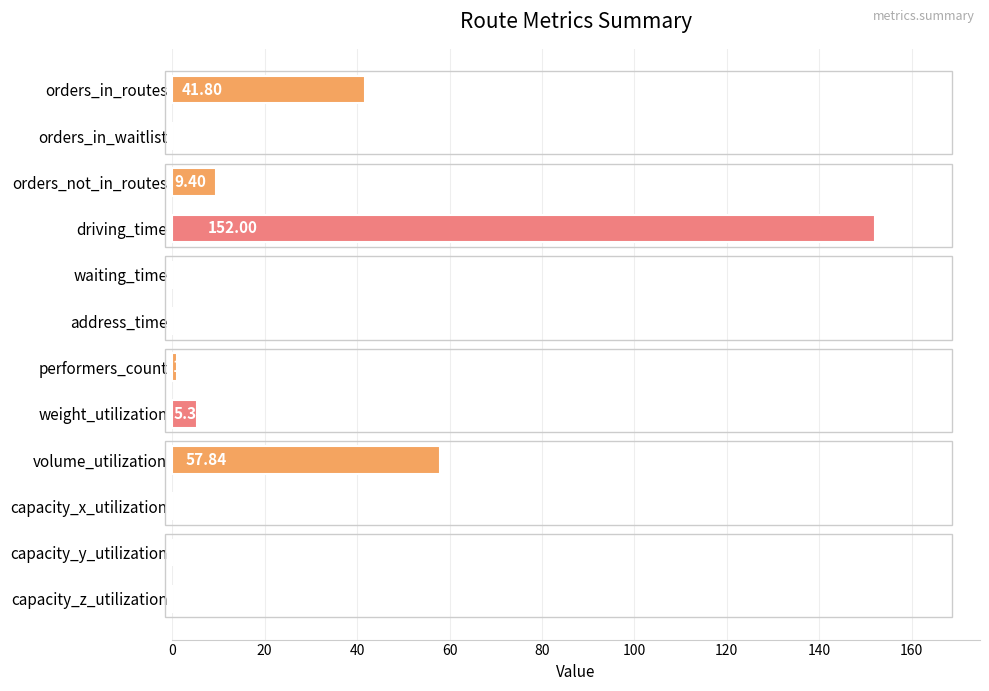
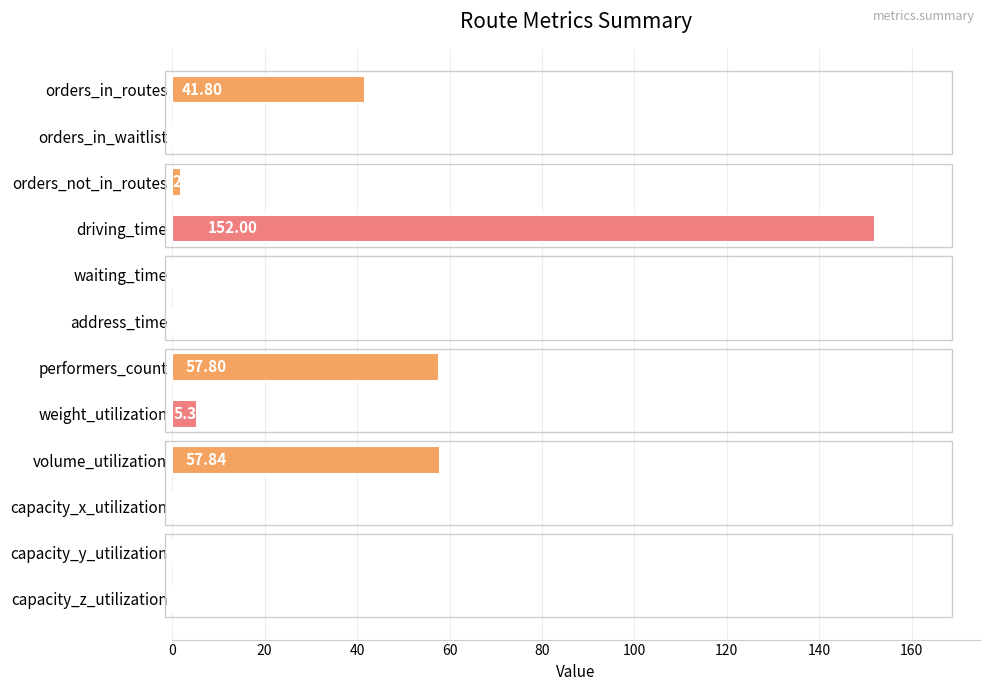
  {
    "orders_in_waitlist": 0,
-   "orders_not_in_routes": 9,
+   "orders_not_in_routes": 2,
    "waiting_time": 0,
    "address_time": 0,
-   "performers_count": 1,
+   "performers_count": 58,
    "capacity_x_utilization": 0,
    "capacity_y_utilization": 0,
    "capacity_z_utilization": 0
  }
